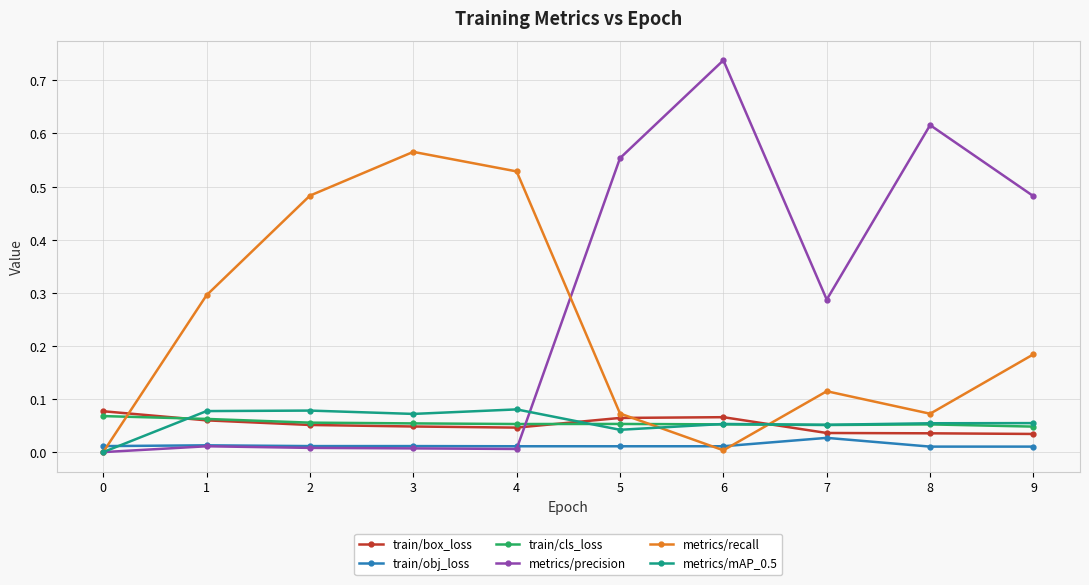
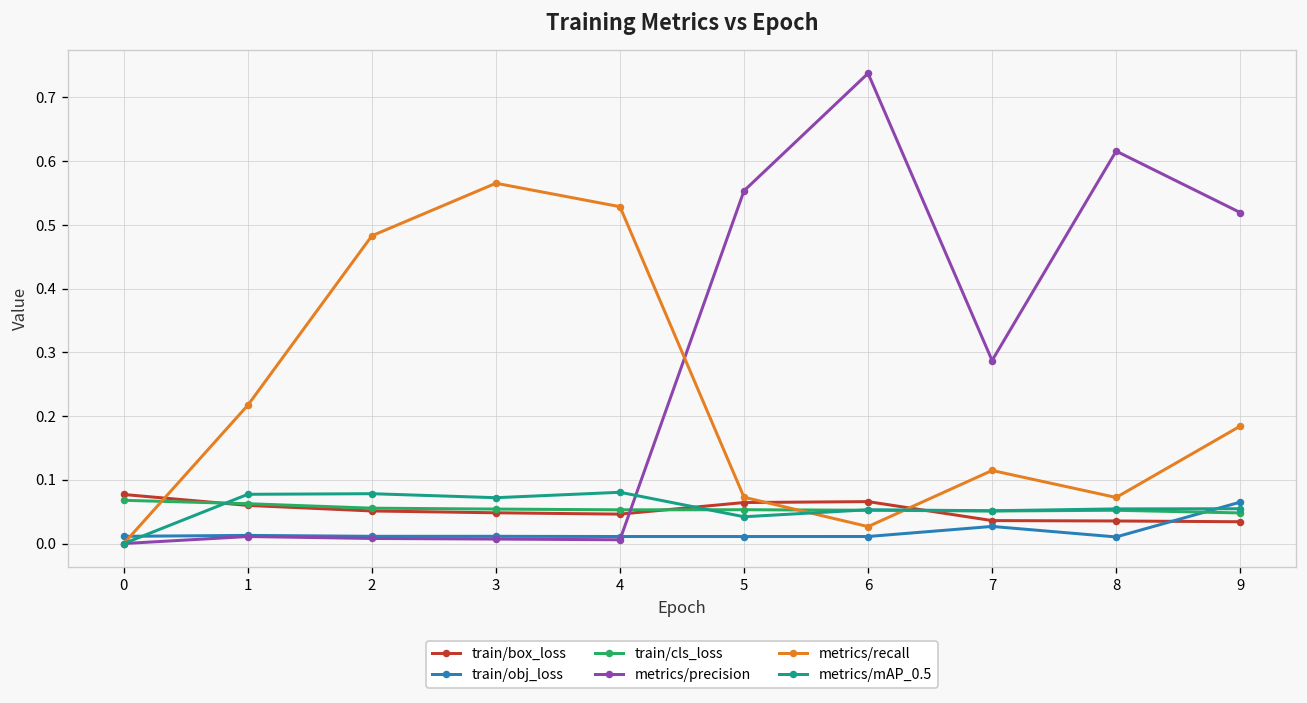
  {
    "train/box_loss": {
      "0": 0.08,
      "3": 0.05,
      "4": 0.05,
      "5": 0.06,
      "6": 0.07,
      "7": 0.04,
      "8": 0.04,
      "9": 0.03
    },
    "train/obj_loss": {
      "0": 0.01,
      "4": 0.01,
      "5": 0.01,
      "6": 0.01,
      "7": 0.03,
      "8": 0.01,
-     "9": 0.01
+     "9": 0.06
    },
    "metrics/precision": {
      "4": 0.01,
      "5": 0.55,
      "6": 0.74,
      "7": 0.29,
      "8": 0.62,
-     "9": 0.48
+     "9": 0.52
    },
    "metrics/recall": {
-     "1": 0.30,
+     "1": 0.22,
      "2": 0.48,
      "3": 0.57,
      "4": 0.53,
      "5": 0.07,
-     "6": 0.00,
+     "6": 0.03,
      "7": 0.11,
      "8": 0.07,
      "9": 0.18
    }
  }
